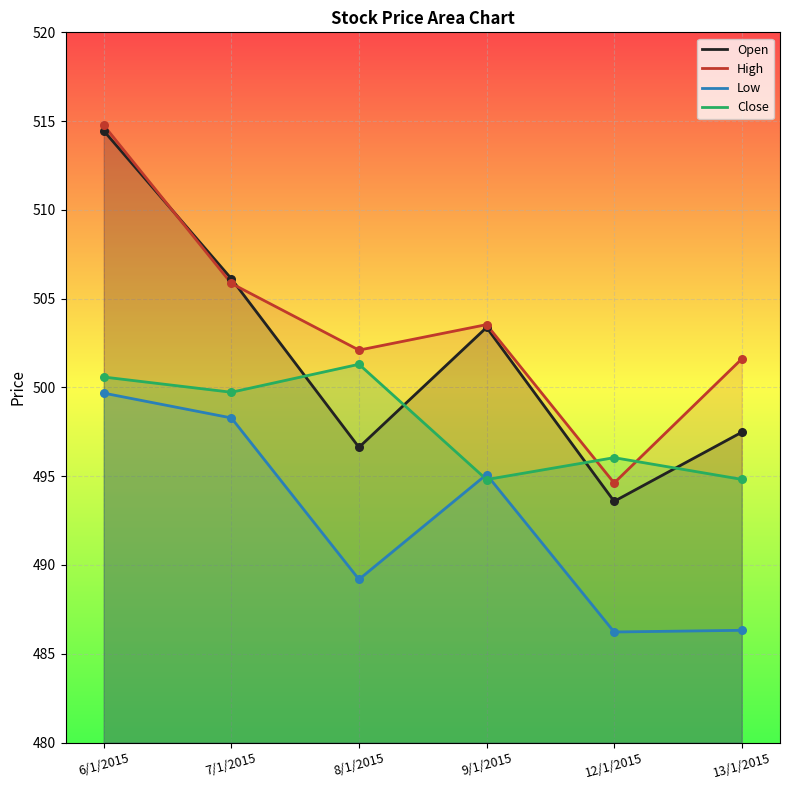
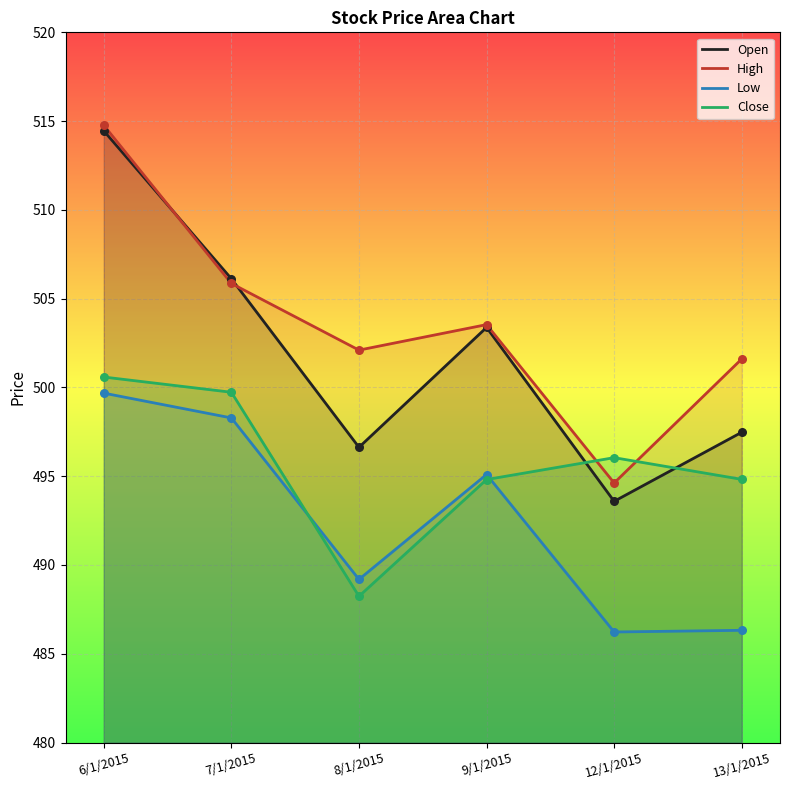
  {
    "Open": {
      "6/1/2015": 514.5,
      "7/1/2015": 506.1,
      "8/1/2015": 496.6,
      "9/1/2015": 503.4,
      "12/1/2015": 493.6,
      "13/1/2015": 497.5
    },
    "High": {
      "6/1/2015": 514.8,
      "7/1/2015": 505.9,
      "8/1/2015": 502.1,
      "9/1/2015": 503.5,
      "12/1/2015": 494.6,
      "13/1/2015": 501.6
    },
    "Low": {
      "6/1/2015": 499.7,
      "7/1/2015": 498.3,
      "8/1/2015": 489.2,
      "9/1/2015": 495.1,
      "12/1/2015": 486.2,
      "13/1/2015": 486.3
    },
    "Close": {
      "6/1/2015": 500.6,
      "7/1/2015": 499.7,
-     "8/1/2015": 501.3,
+     "8/1/2015": 488.2,
      "9/1/2015": 494.8,
      "12/1/2015": 496.0,
      "13/1/2015": 494.8
    }
  }
